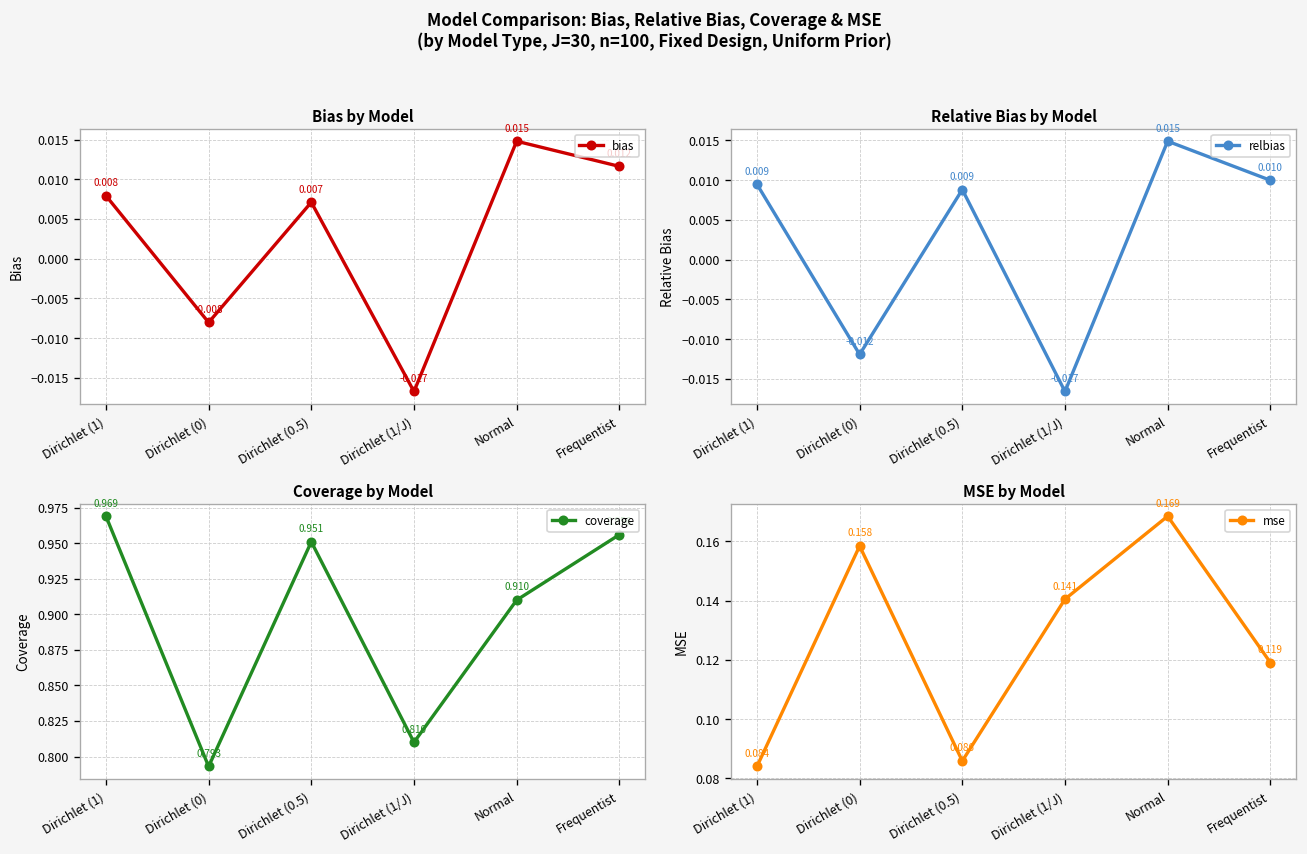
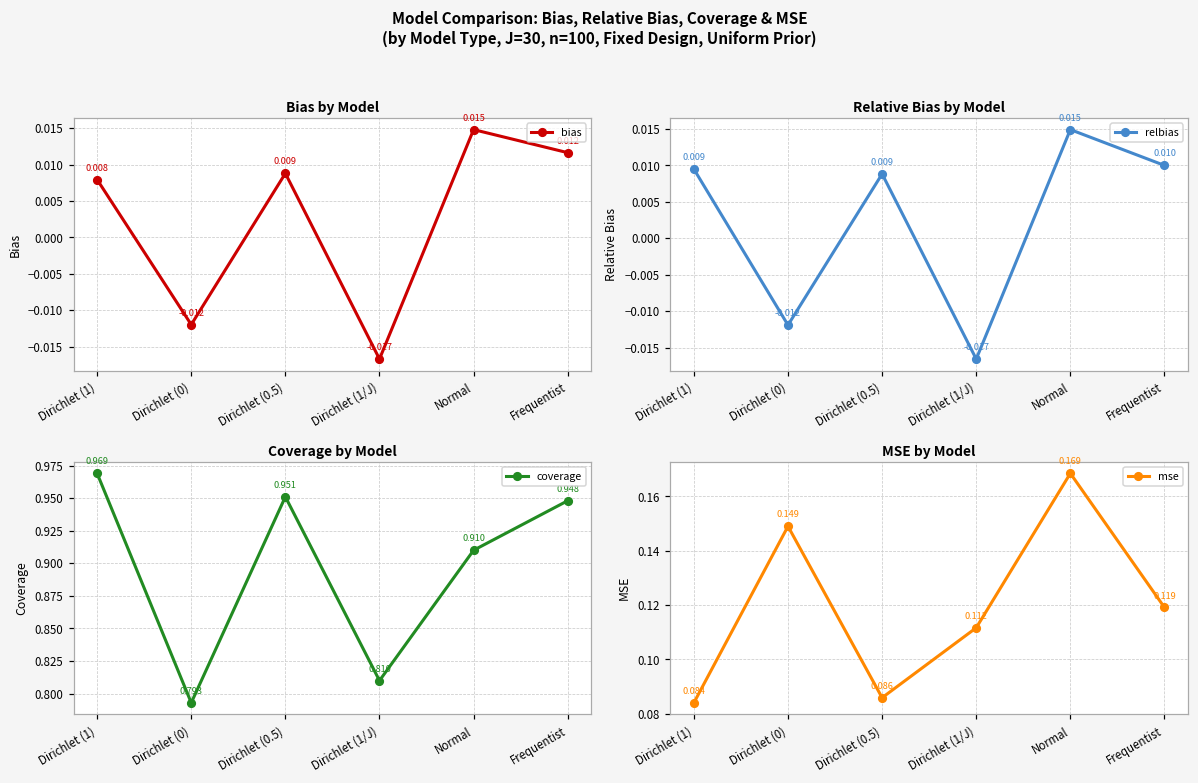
  {
    "Bias by Model": {
      "Dirichlet (1)": 0.008,
-     "Dirichlet (0)": -0.008,
-     "Dirichlet (0.5)": 0.007,
+     "Dirichlet (0)": -0.012,
+     "Dirichlet (0.5)": 0.009,
      "Dirichlet (1/J)": -0.017,
      "Normal": 0.015
    },
    "Relative Bias by Model": {
      "Dirichlet (1)": 0.009,
      "Dirichlet (0)": -0.012,
      "Dirichlet (0.5)": 0.009,
      "Dirichlet (1/J)": -0.017,
      "Normal": 0.015,
      "Frequentist": 0.010
    },
    "Coverage by Model": {
-     "Frequentist": 0.956
+     "Frequentist": 0.948
    },
    "MSE by Model": {
      "Dirichlet (1)": 0.084,
-     "Dirichlet (0)": 0.158,
+     "Dirichlet (0)": 0.149,
      "Dirichlet (0.5)": 0.086,
-     "Dirichlet (1/J)": 0.141,
+     "Dirichlet (1/J)": 0.112,
      "Normal": 0.169,
      "Frequentist": 0.119
    }
  }
